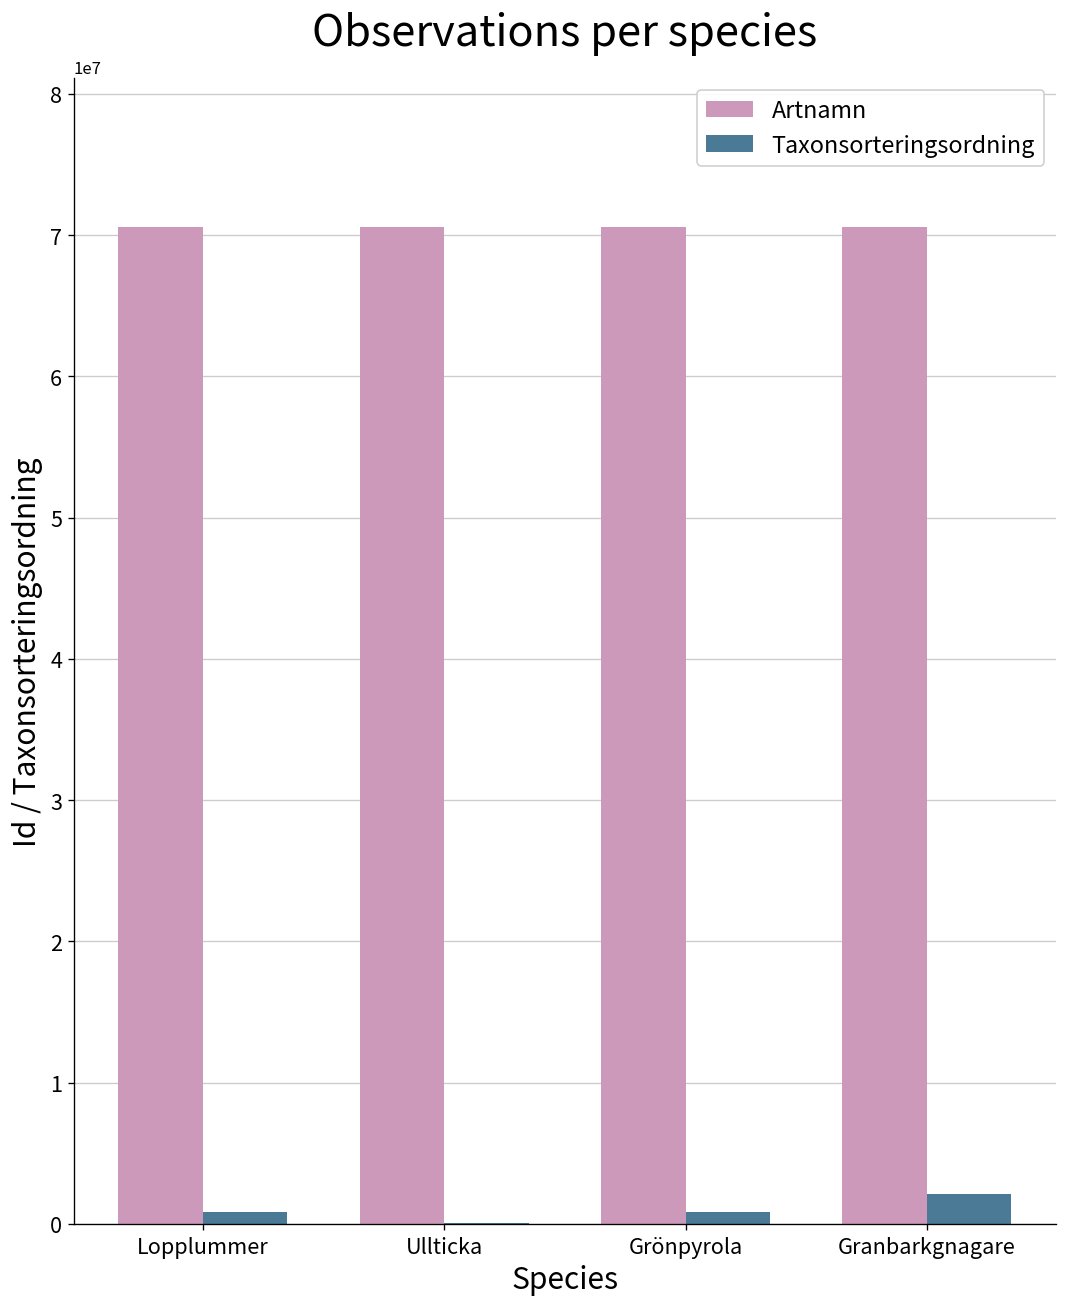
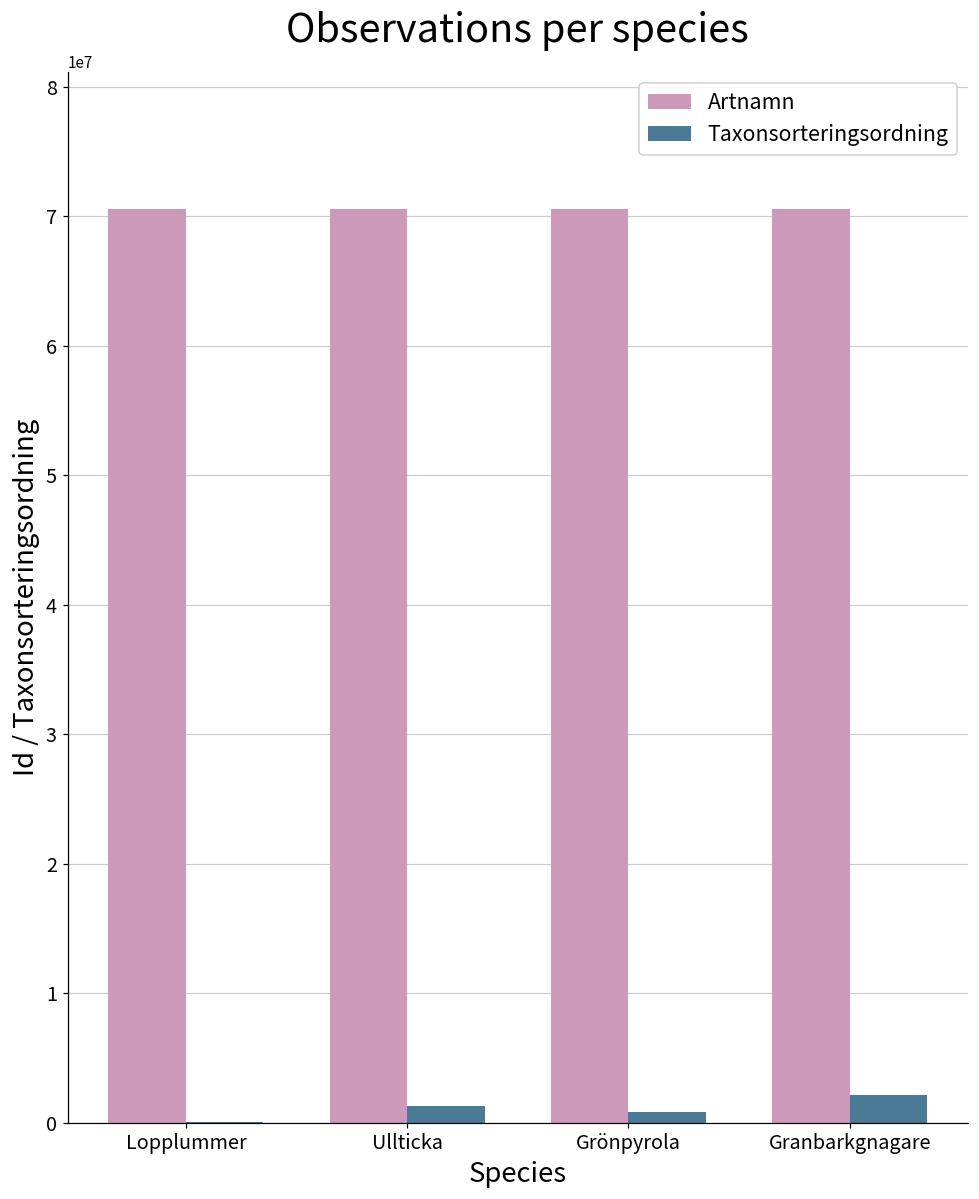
  {
    "Artnamn": {
      "Lopplummer": 70500000,
      "Ullticka": 70500000,
      "Grönpyrola": 70500000,
      "Granbarkgnagare": 70500000
    },
    "Taxonsorteringsordning": {
-     "Lopplummer": 800000,
-     "Ullticka": 100000,
+     "Lopplummer": 100000,
+     "Ullticka": 1300000,
      "Grönpyrola": 800000,
      "Granbarkgnagare": 2100000
    }
  }
